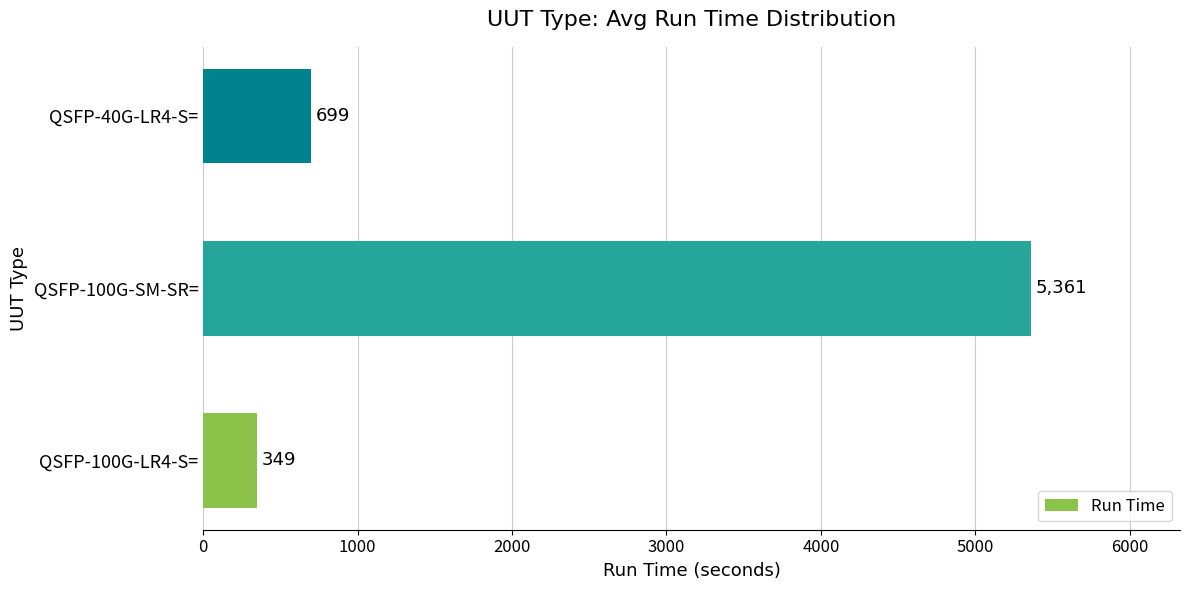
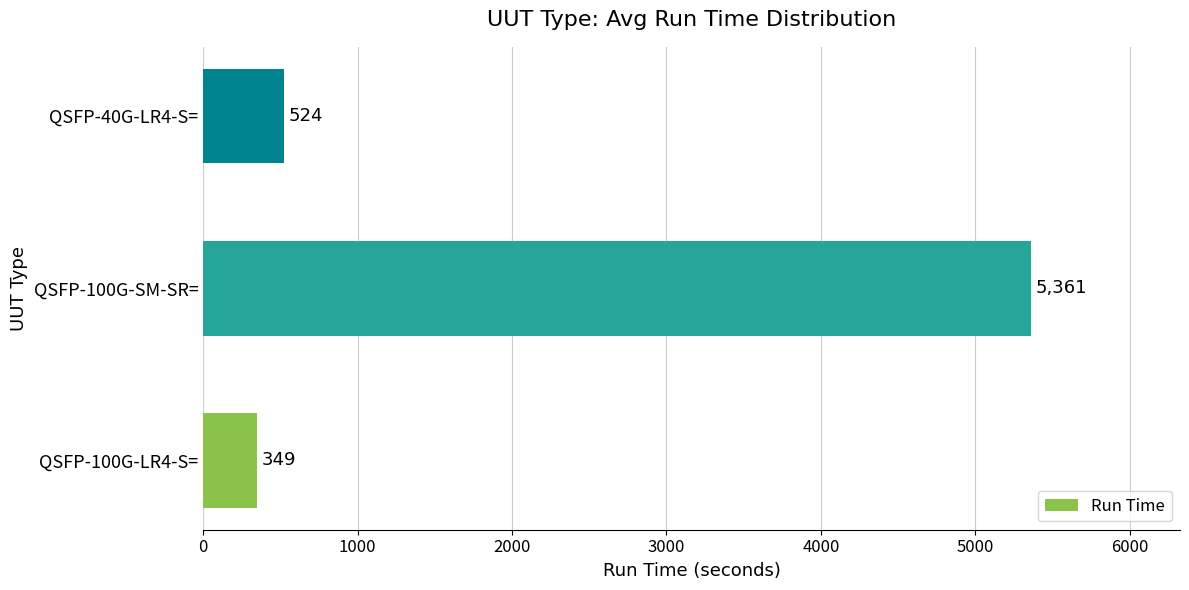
  {
-   "QSFP-40G-LR4-S=": "699",
+   "QSFP-40G-LR4-S=": "524",
    "QSFP-100G-SM-SR=": "5,361",
    "QSFP-100G-LR4-S=": "349"
  }
